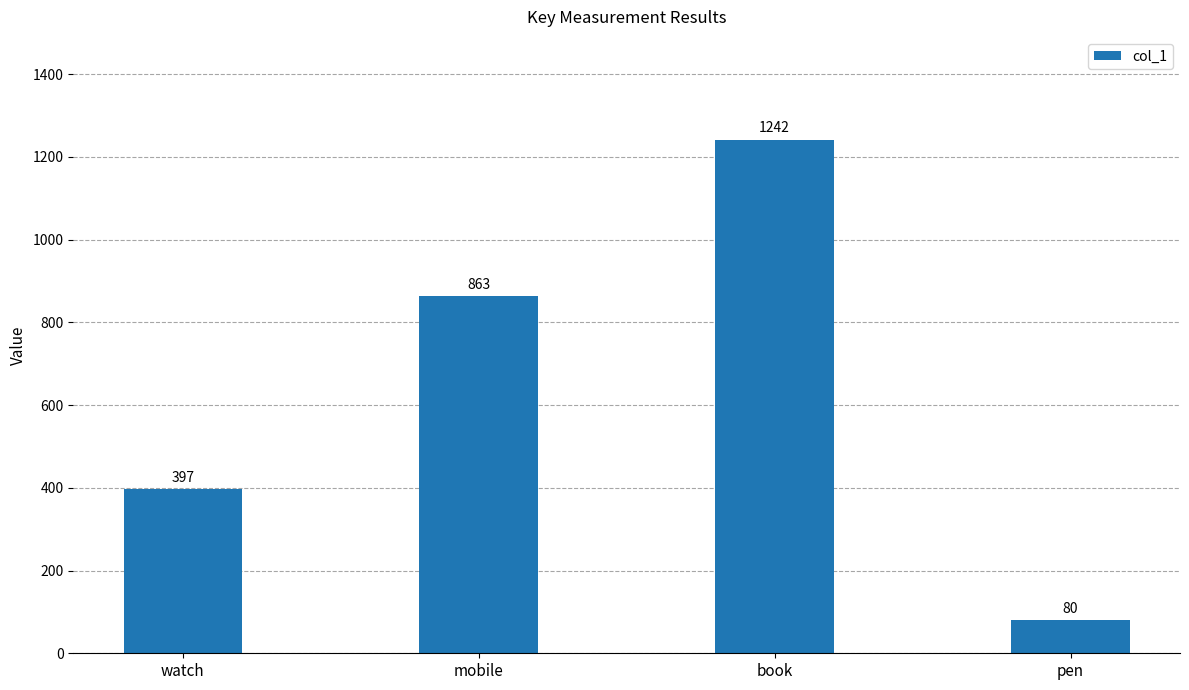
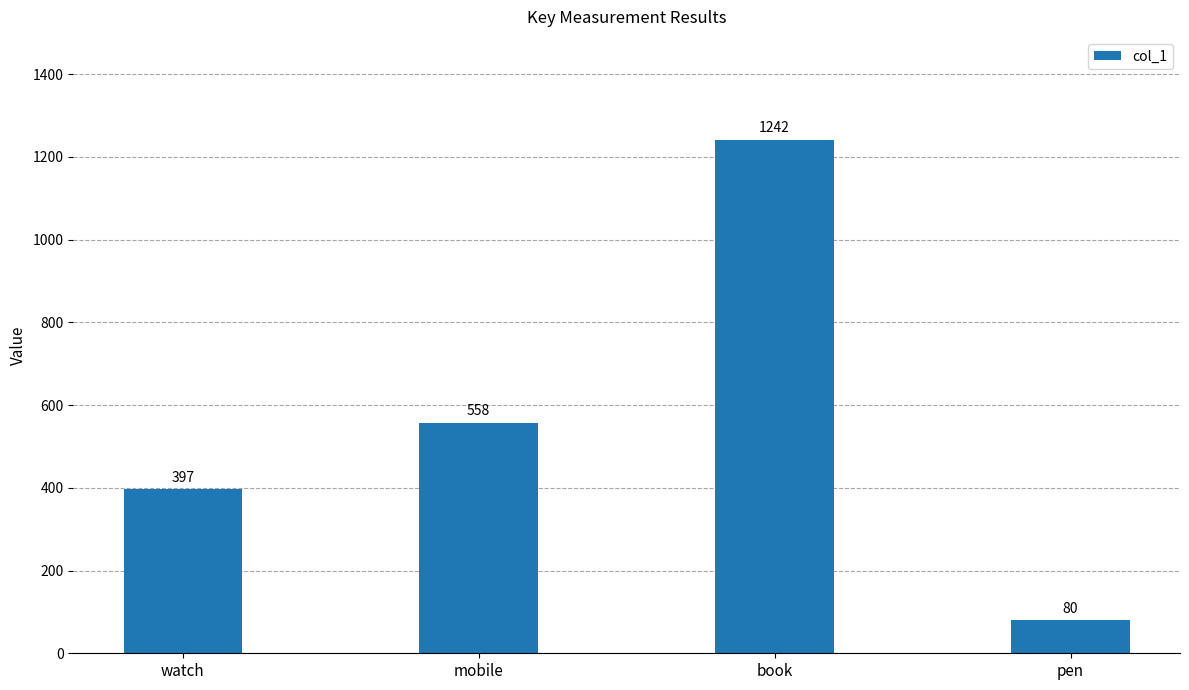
  {
    "watch": 397,
-   "mobile": 863,
+   "mobile": 558,
    "book": 1242,
    "pen": 80
  }
